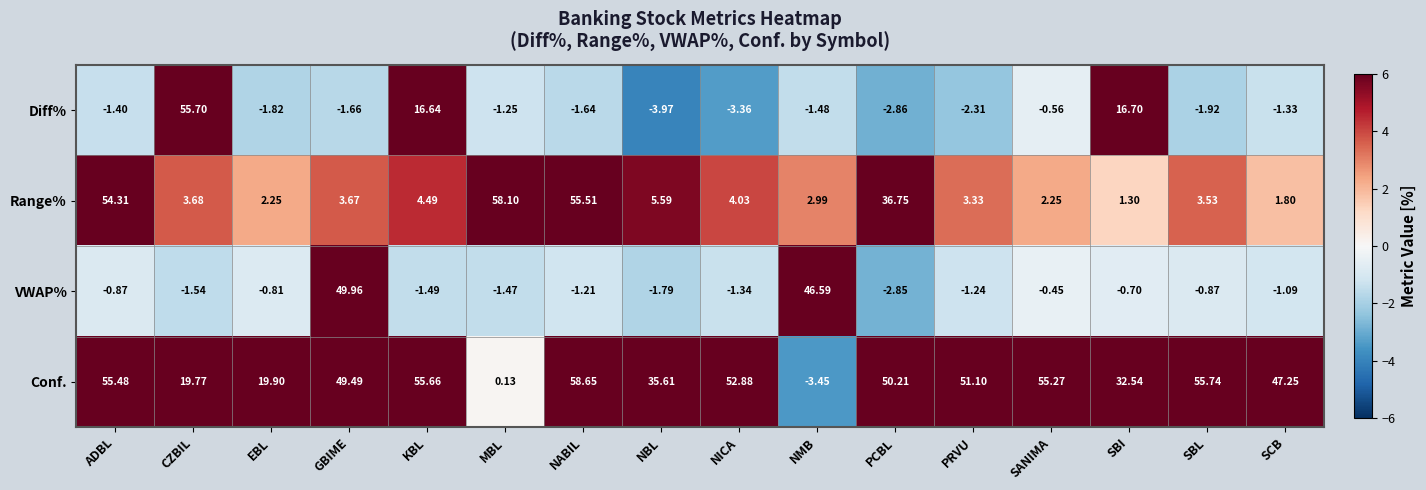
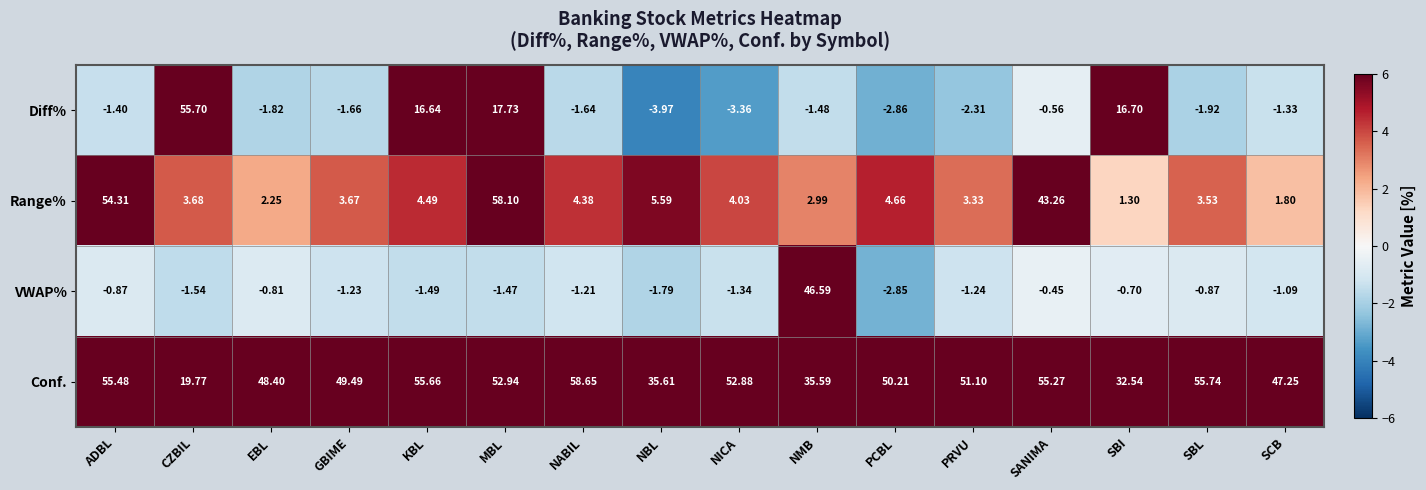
  {
    "Diff%": {
      "ADBL": -1.40,
      "CZBIL": 55.70,
      "EBL": -1.82,
      "GBIME": -1.66,
      "KBL": 16.64,
-     "MBL": -1.25,
+     "MBL": 17.73,
      "NABIL": -1.64,
      "NBL": -3.97,
      "NICA": -3.36,
      "NMB": -1.48,
      "PCBL": -2.86,
      "PRVU": -2.31,
      "SANIMA": -0.56,
      "SBI": 16.70,
      "SBL": -1.92,
      "SCB": -1.33
    },
    "Range%": {
      "ADBL": 54.31,
      "CZBIL": 3.68,
      "EBL": 2.25,
      "GBIME": 3.67,
      "KBL": 4.49,
      "MBL": 58.10,
-     "NABIL": 55.51,
+     "NABIL": 4.38,
      "NBL": 5.59,
      "NICA": 4.03,
      "NMB": 2.99,
-     "PCBL": 36.75,
+     "PCBL": 4.66,
      "PRVU": 3.33,
-     "SANIMA": 2.25,
+     "SANIMA": 43.26,
      "SBI": 1.30,
      "SBL": 3.53,
      "SCB": 1.80
    },
    "VWAP%": {
      "ADBL": -0.87,
      "CZBIL": -1.54,
      "EBL": -0.81,
-     "GBIME": 49.96,
+     "GBIME": -1.23,
      "KBL": -1.49,
      "MBL": -1.47,
      "NABIL": -1.21,
      "NBL": -1.79,
      "NICA": -1.34,
      "NMB": 46.59,
      "PCBL": -2.85,
      "PRVU": -1.24,
      "SANIMA": -0.45,
      "SBI": -0.70,
      "SBL": -0.87,
      "SCB": -1.09
    },
    "Conf.": {
      "ADBL": 55.48,
      "CZBIL": 19.77,
-     "EBL": 19.90,
+     "EBL": 48.40,
      "GBIME": 49.49,
      "KBL": 55.66,
-     "MBL": 0.13,
+     "MBL": 52.94,
      "NABIL": 58.65,
      "NBL": 35.61,
      "NICA": 52.88,
-     "NMB": -3.45,
+     "NMB": 35.59,
      "PCBL": 50.21,
      "PRVU": 51.10,
      "SANIMA": 55.27,
      "SBI": 32.54,
      "SBL": 55.74,
      "SCB": 47.25
    }
  }
